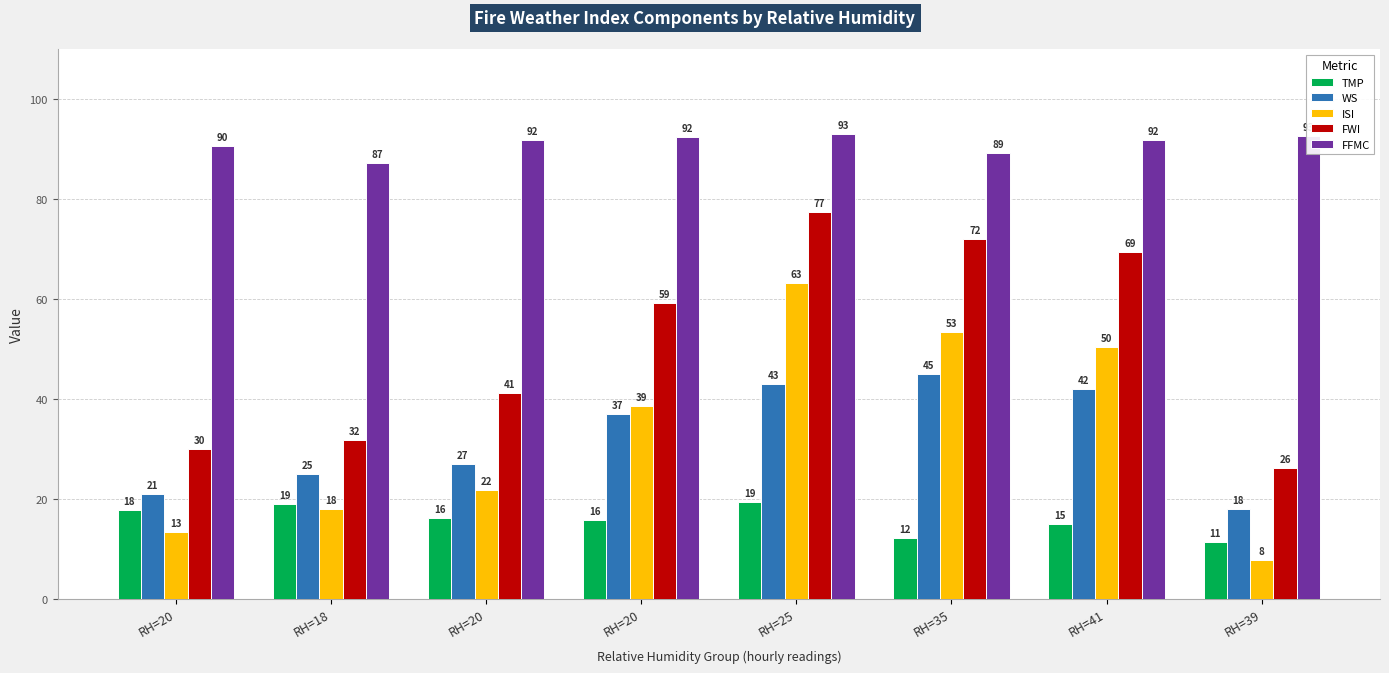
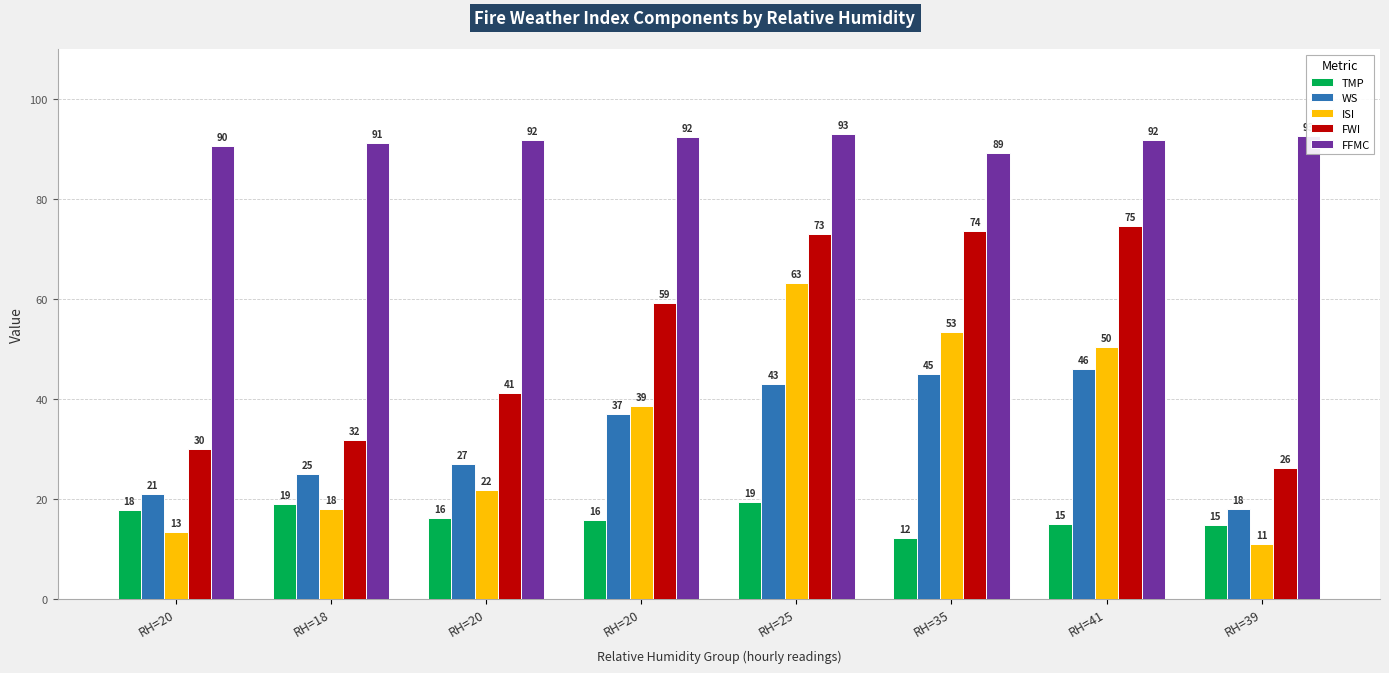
  {
    "TMP": {
      "RH=18": 19,
      "RH=25": 19,
      "RH=35": 12,
      "RH=41": 15,
-     "RH=39": 11
+     "RH=39": 15
    },
    "WS": {
      "RH=18": 25,
      "RH=25": 43,
      "RH=35": 45,
-     "RH=41": 42,
+     "RH=41": 46,
      "RH=39": 18
    },
    "ISI": {
      "RH=18": 18,
      "RH=25": 63,
      "RH=35": 53,
      "RH=41": 50,
-     "RH=39": 8
+     "RH=39": 11
    },
    "FWI": {
      "RH=18": 32,
-     "RH=25": 77,
-     "RH=35": 72,
-     "RH=41": 69,
+     "RH=25": 73,
+     "RH=35": 74,
+     "RH=41": 75,
      "RH=39": 26
    },
    "FFMC": {
-     "RH=18": 87,
+     "RH=18": 91,
      "RH=25": 93,
      "RH=35": 89,
      "RH=41": 92
    }
  }
